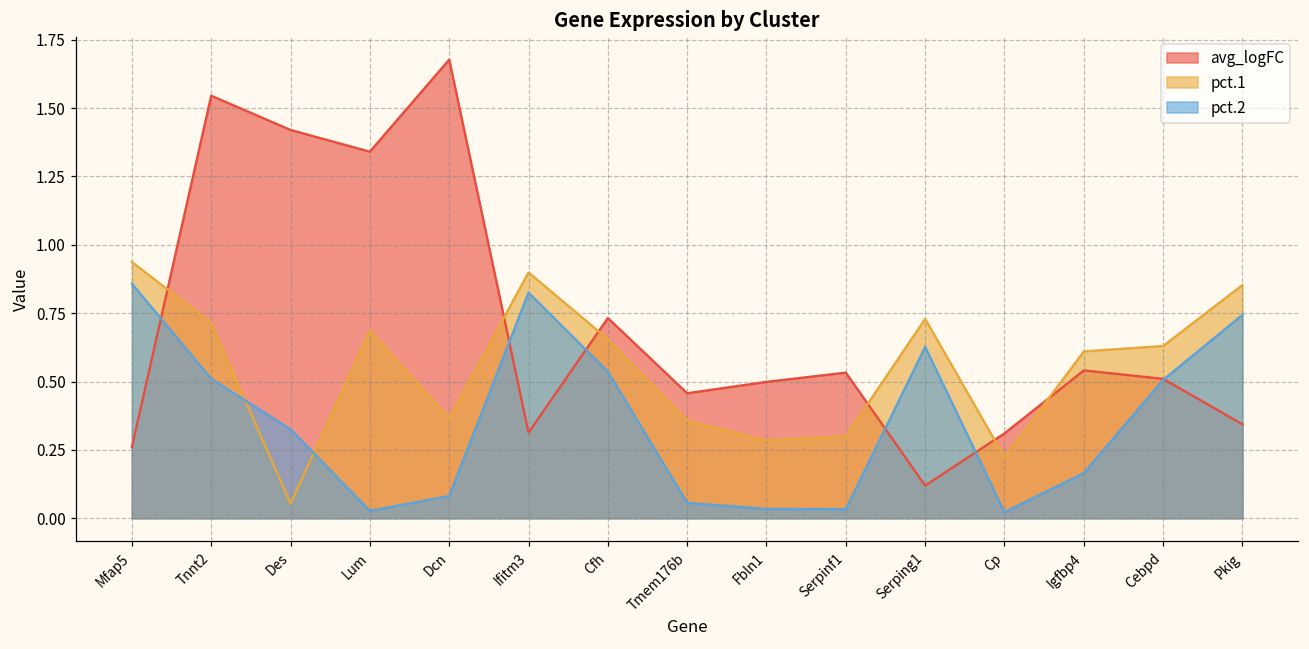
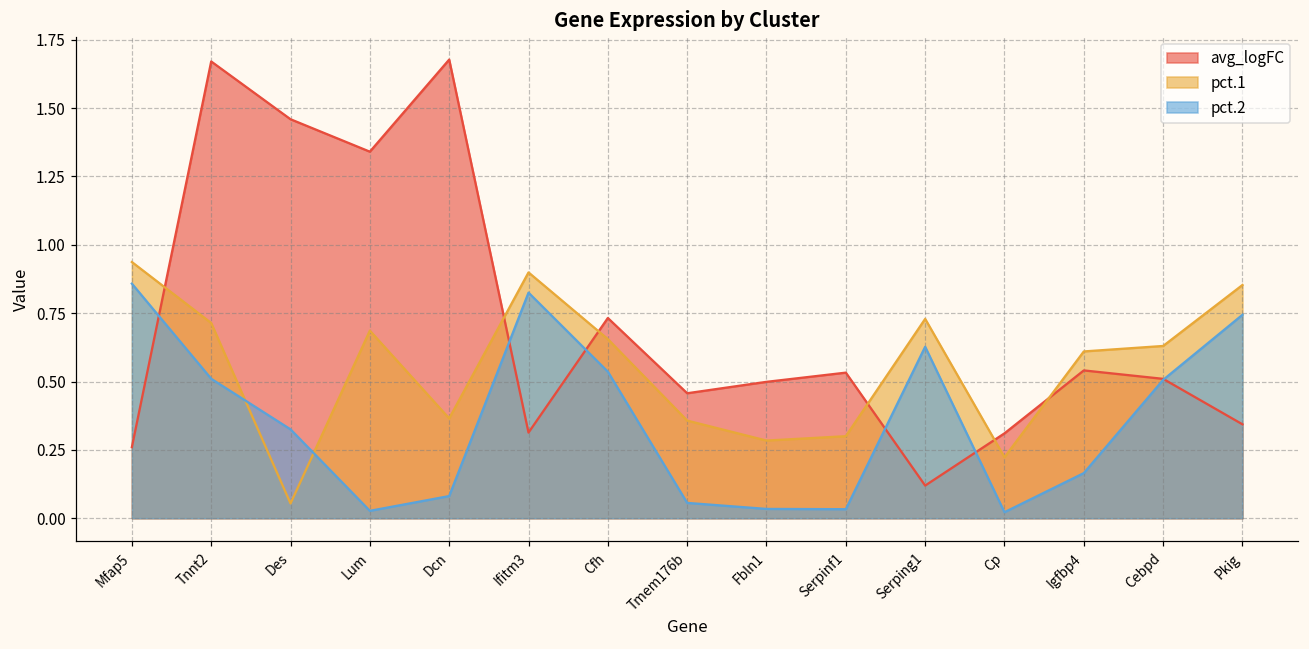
  {
    "avg_logFC": {
      "Mfap5": 0.26,
-     "Tnnt2": 1.55,
-     "Des": 1.42,
+     "Tnnt2": 1.67,
+     "Des": 1.46,
      "Lum": 1.34,
      "Dcn": 1.68,
      "Ifitm3": 0.31,
      "Cfh": 0.73,
      "Tmem176b": 0.46,
      "Fbln1": 0.50,
      "Serpinf1": 0.53,
      "Serping1": 0.12,
      "Cp": 0.31,
      "Igfbp4": 0.54,
      "Pkig": 0.34
    },
    "pct.1": {
      "Mfap5": 0.94,
      "Tnnt2": 0.71,
      "Des": 0.05,
      "Lum": 0.69,
      "Dcn": 0.37,
      "Ifitm3": 0.90,
      "Cfh": 0.66,
      "Tmem176b": 0.36,
      "Fbln1": 0.28,
      "Serpinf1": 0.30,
      "Serping1": 0.73,
      "Cp": 0.22,
      "Igfbp4": 0.61,
      "Cebpd": 0.63,
      "Pkig": 0.85
    },
    "pct.2": {
      "Mfap5": 0.86,
      "Tnnt2": 0.51,
      "Des": 0.33,
      "Lum": 0.03,
      "Dcn": 0.08,
      "Ifitm3": 0.83,
      "Cfh": 0.54,
      "Tmem176b": 0.06,
      "Fbln1": 0.03,
      "Serpinf1": 0.03,
      "Serping1": 0.63,
      "Cp": 0.02,
      "Igfbp4": 0.17,
      "Pkig": 0.74
    }
  }
